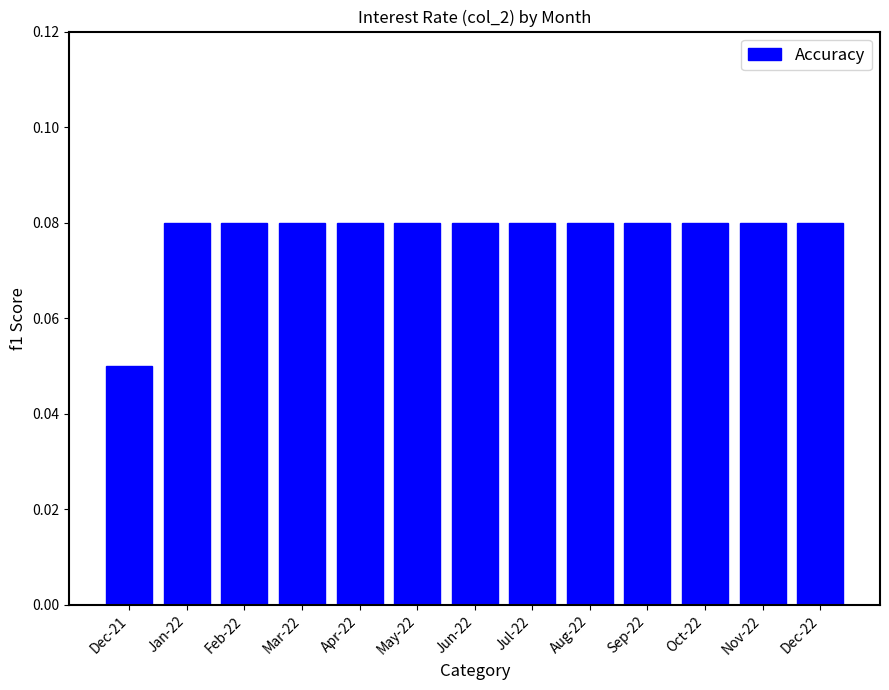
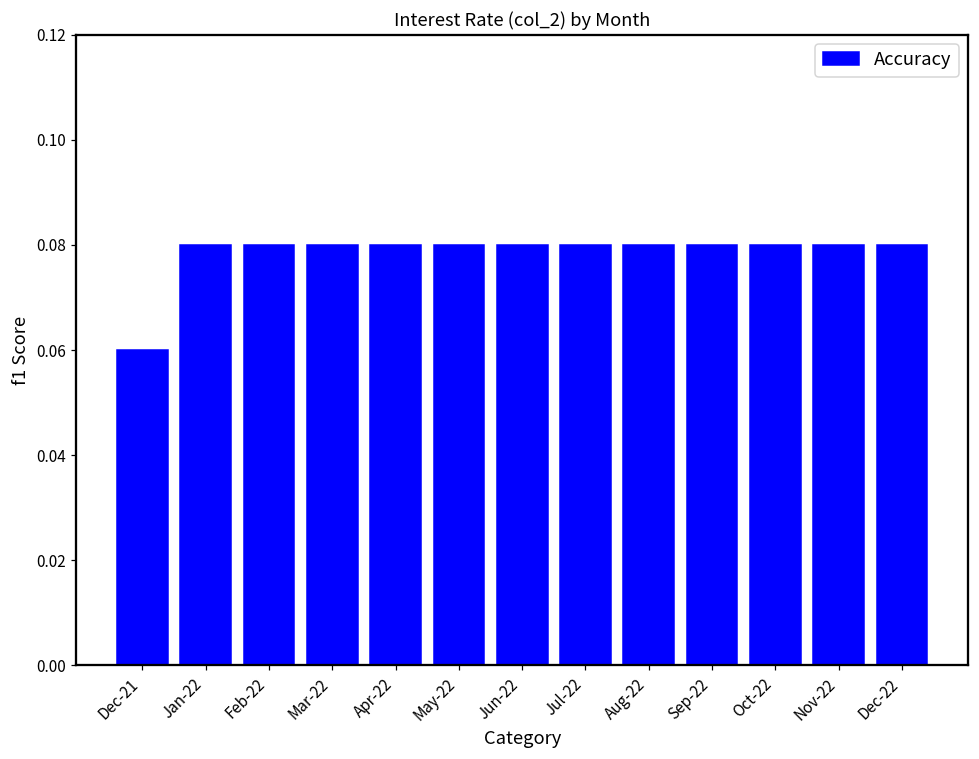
  {
-   "Dec-21": 0.05,
+   "Dec-21": 0.06,
    "Jan-22": 0.08,
    "Feb-22": 0.08,
    "Mar-22": 0.08,
    "Apr-22": 0.08,
    "May-22": 0.08,
    "Jun-22": 0.08,
    "Jul-22": 0.08,
    "Aug-22": 0.08,
    "Sep-22": 0.08,
    "Oct-22": 0.08,
    "Nov-22": 0.08,
    "Dec-22": 0.08
  }
